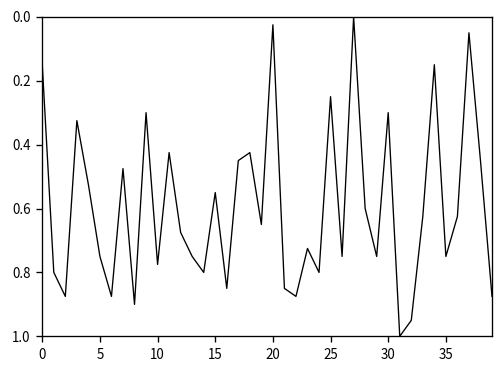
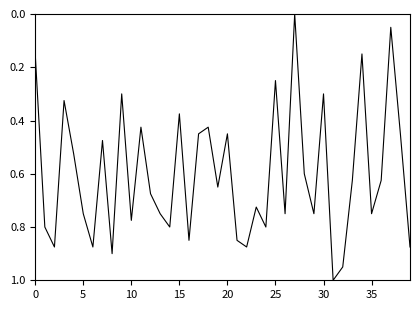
  {
    "0": 0.15,
    "5": 0.75,
    "10": 0.78,
-   "15": 0.55,
-   "20": 0.03,
+   "15": 0.38,
+   "20": 0.45,
    "25": 0.25,
    "30": 0.30,
    "35": 0.75
  }
